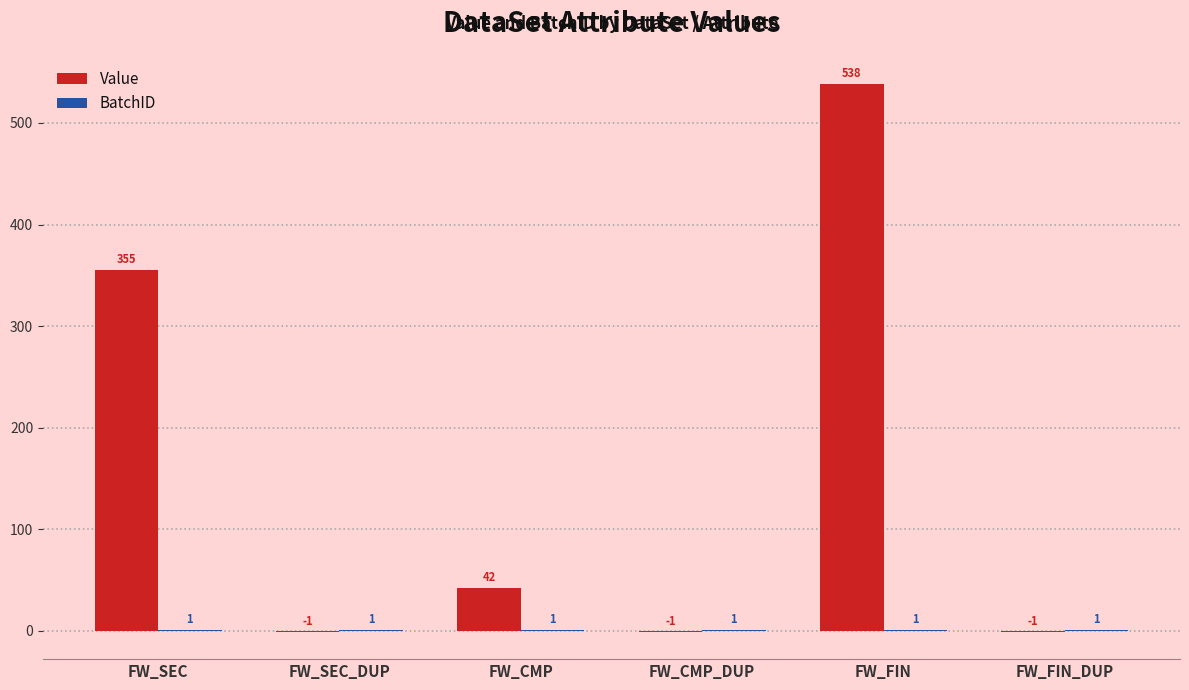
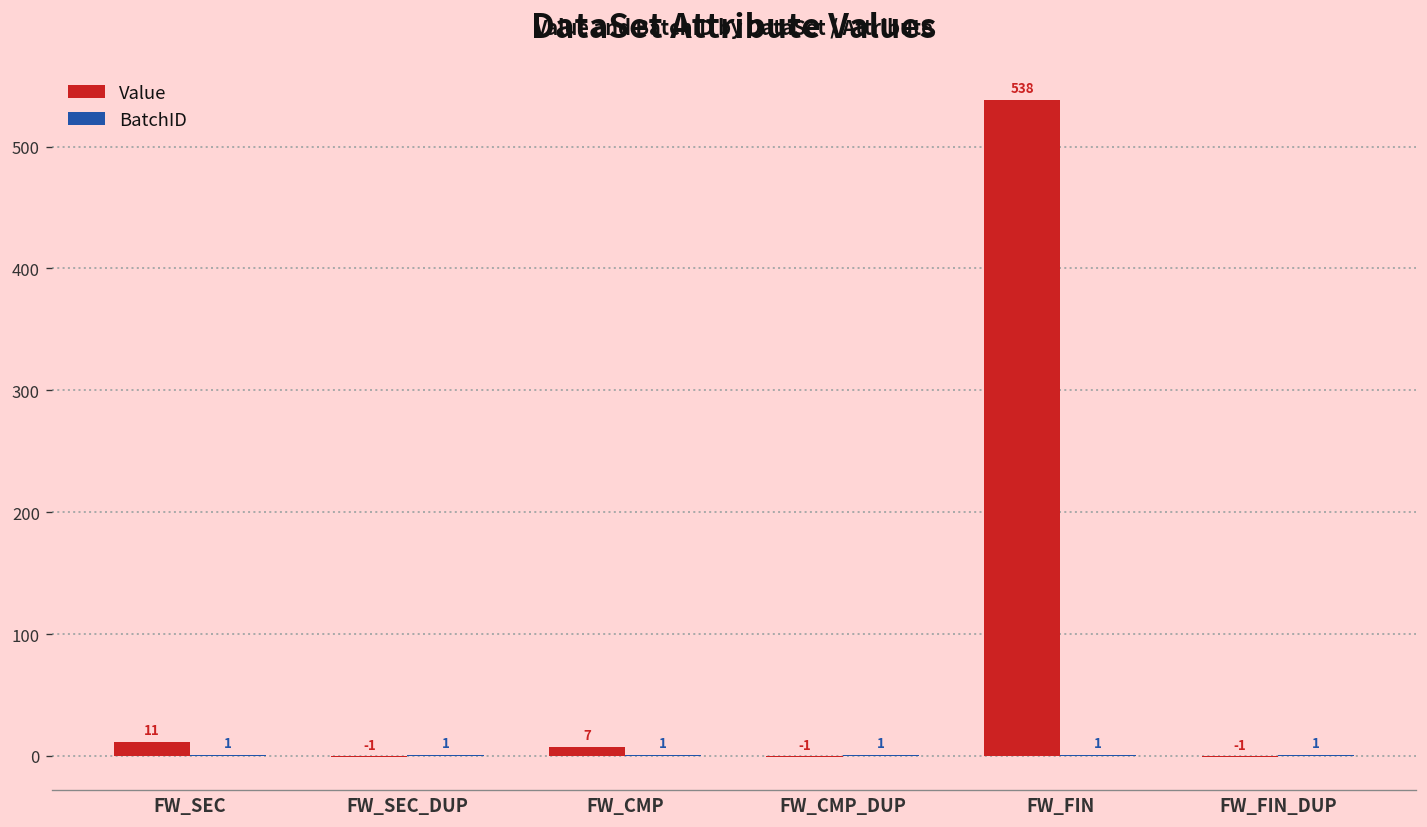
  {
    "Value": {
-     "FW_SEC": 355,
+     "FW_SEC": 11,
      "FW_SEC_DUP": -1,
-     "FW_CMP": 42,
+     "FW_CMP": 7,
      "FW_CMP_DUP": -1,
      "FW_FIN": 538,
      "FW_FIN_DUP": -1
    },
    "BatchID": {
      "FW_SEC": 1,
      "FW_SEC_DUP": 1,
      "FW_CMP": 1,
      "FW_CMP_DUP": 1,
      "FW_FIN": 1,
      "FW_FIN_DUP": 1
    }
  }
